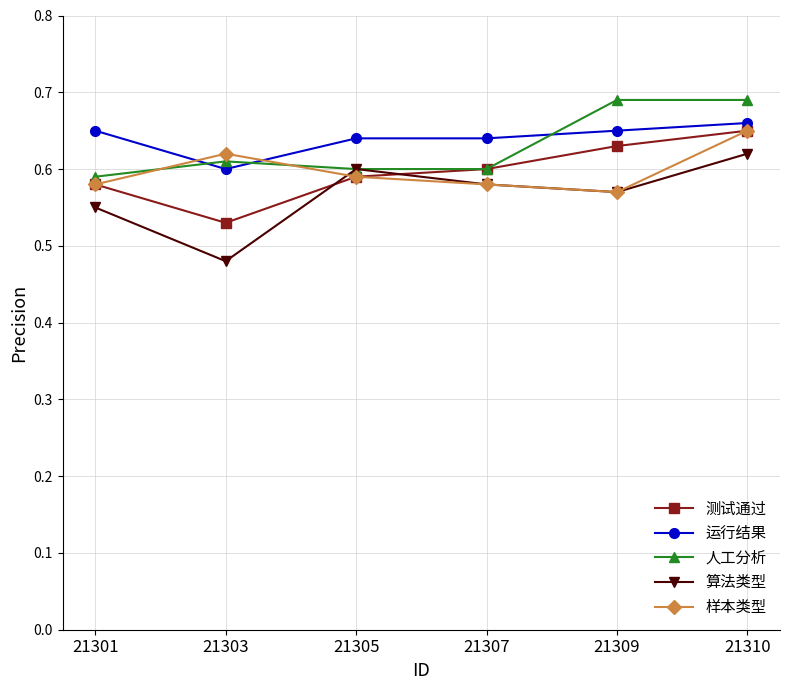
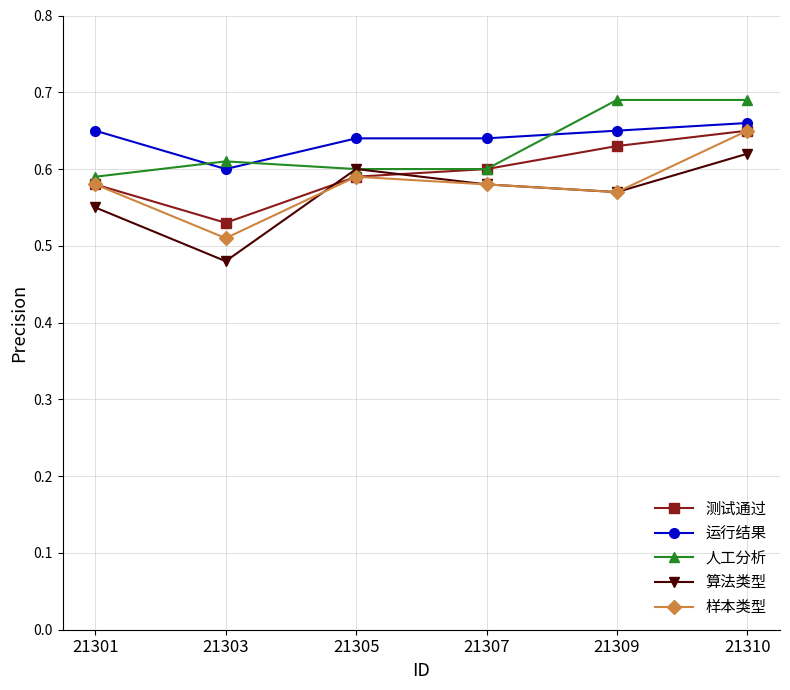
  {
    "测试通过": {
      "21303": 0.53,
      "21309": 0.63
    },
    "运行结果": {
      "21301": 0.65,
      "21303": 0.60,
      "21305": 0.64,
      "21307": 0.64,
      "21309": 0.65,
      "21310": 0.66
    },
    "人工分析": {
      "21301": 0.59,
      "21303": 0.61,
      "21309": 0.69,
      "21310": 0.69
    },
    "算法类型": {
      "21301": 0.55,
      "21303": 0.48,
      "21310": 0.62
    },
    "样本类型": {
-     "21303": 0.62
+     "21303": 0.51
    }
  }
